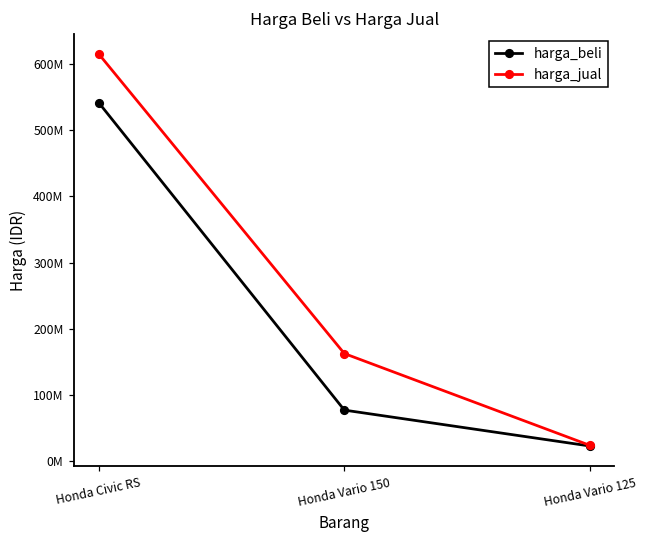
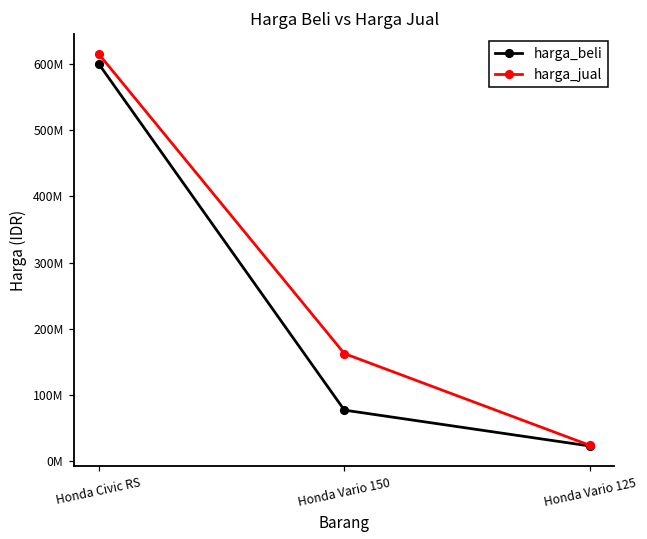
  {
    "harga_beli": {
-     "Honda Civic RS": 540000000,
+     "Honda Civic RS": 600000000,
      "Honda Vario 150": 80000000
    },
    "harga_jual": {
      "Honda Civic RS": 620000000,
      "Honda Vario 150": 160000000
    }
  }
